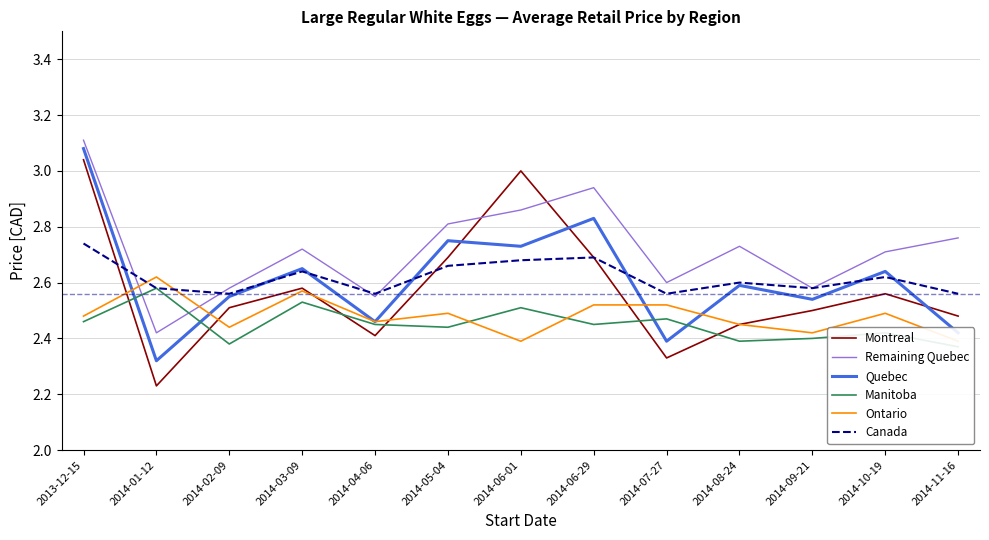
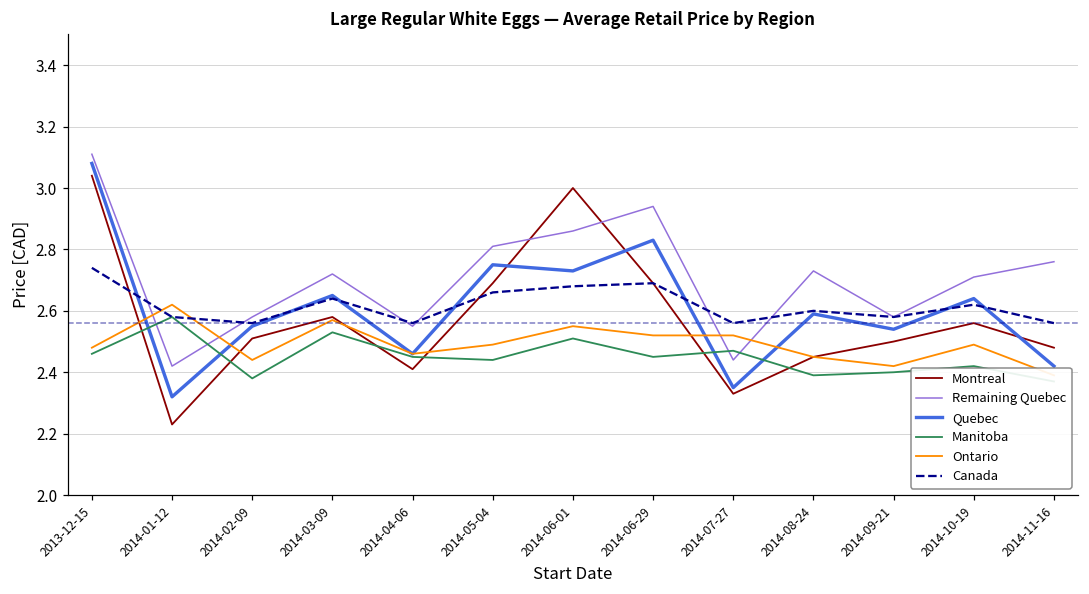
  {
    "Montreal": {
      "2013-12-15": 3.04,
      "2014-01-12": 2.23,
      "2014-02-09": 2.51,
      "2014-03-09": 2.58,
      "2014-04-06": 2.41,
      "2014-05-04": 2.69,
      "2014-06-01": 3.00,
      "2014-07-27": 2.33,
      "2014-09-21": 2.50,
      "2014-10-19": 2.56,
      "2014-11-16": 2.48
    },
    "Remaining Quebec": {
      "2013-12-15": 3.11,
      "2014-01-12": 2.42,
      "2014-02-09": 2.58,
      "2014-03-09": 2.72,
      "2014-04-06": 2.55,
      "2014-05-04": 2.81,
      "2014-06-01": 2.86,
      "2014-06-29": 2.94,
-     "2014-07-27": 2.60,
+     "2014-07-27": 2.44,
      "2014-08-24": 2.73,
      "2014-10-19": 2.71,
      "2014-11-16": 2.76
    },
    "Quebec": {
      "2013-12-15": 3.08,
      "2014-01-12": 2.32,
      "2014-02-09": 2.55,
      "2014-03-09": 2.65,
      "2014-05-04": 2.75,
      "2014-06-01": 2.73,
      "2014-06-29": 2.83,
-     "2014-07-27": 2.39,
+     "2014-07-27": 2.35,
      "2014-08-24": 2.59,
      "2014-09-21": 2.54,
      "2014-10-19": 2.64
    },
    "Manitoba": {
      "2013-12-15": 2.46,
      "2014-02-09": 2.38,
      "2014-03-09": 2.53,
      "2014-04-06": 2.45,
      "2014-05-04": 2.44,
      "2014-06-01": 2.51,
      "2014-06-29": 2.45,
      "2014-07-27": 2.47,
      "2014-08-24": 2.39,
      "2014-09-21": 2.40
    },
    "Ontario": {
      "2013-12-15": 2.48,
      "2014-01-12": 2.62,
      "2014-02-09": 2.44,
      "2014-03-09": 2.57,
      "2014-05-04": 2.49,
-     "2014-06-01": 2.39,
+     "2014-06-01": 2.55,
      "2014-06-29": 2.52,
      "2014-07-27": 2.52,
      "2014-09-21": 2.42,
      "2014-10-19": 2.49
    },
    "Canada": {
      "2013-12-15": 2.74,
      "2014-02-09": 2.56,
      "2014-03-09": 2.64,
      "2014-04-06": 2.56,
      "2014-05-04": 2.66,
      "2014-06-01": 2.68,
      "2014-07-27": 2.56,
      "2014-08-24": 2.60,
      "2014-10-19": 2.62,
      "2014-11-16": 2.56
    }
  }
